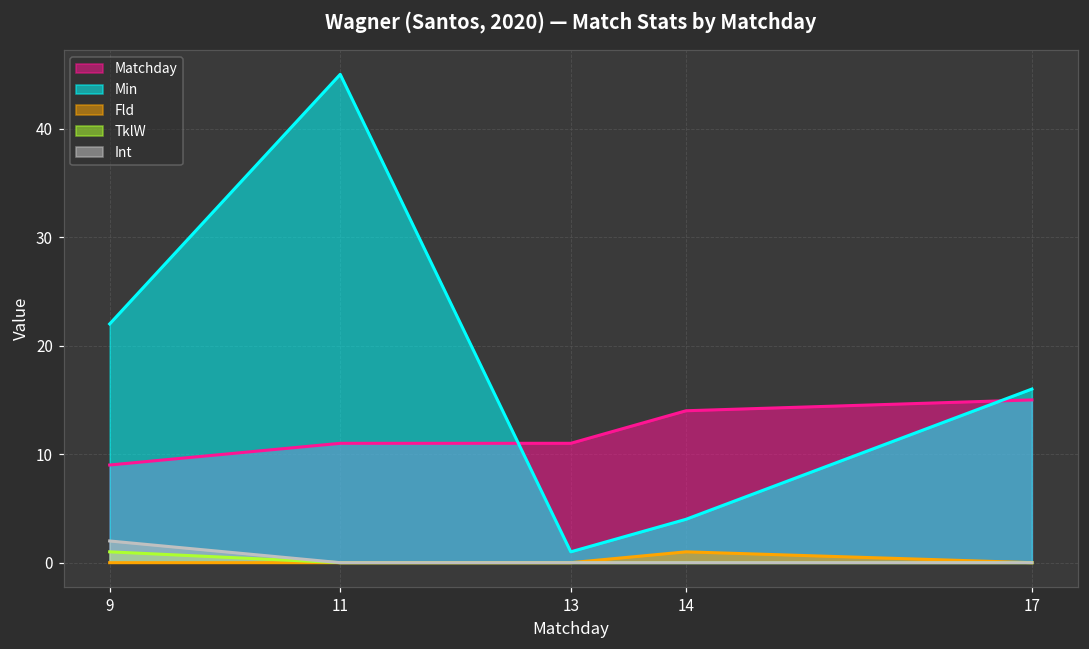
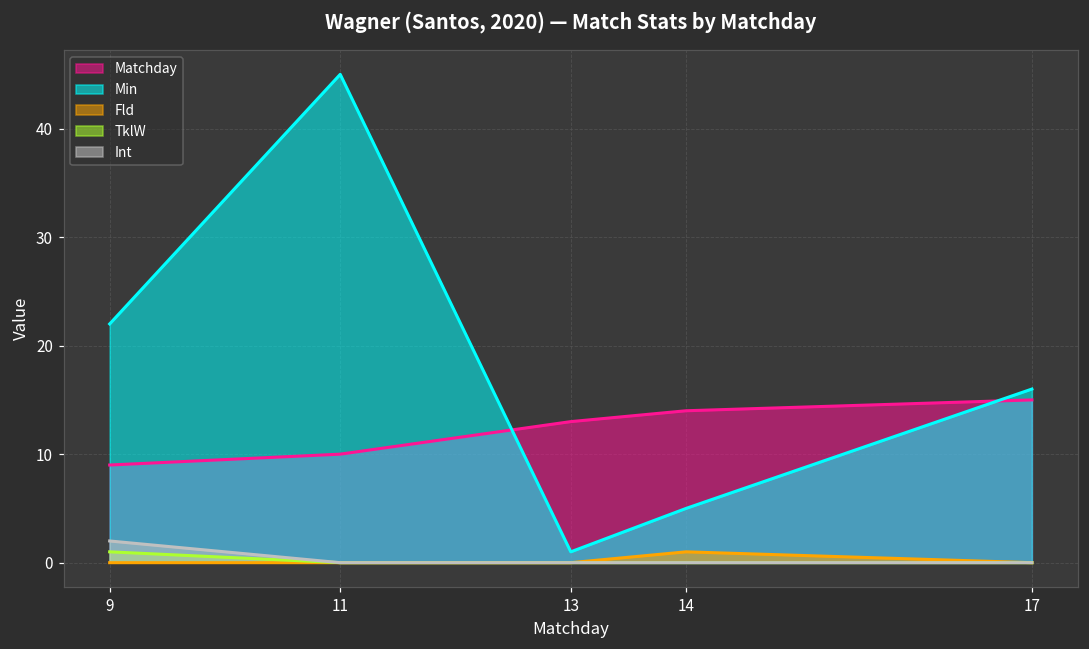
  {
    "Matchday": {
      "9": 9,
-     "11": 11,
-     "13": 11,
+     "11": 10,
+     "13": 13,
      "14": 14,
      "17": 15
    },
    "Min": {
      "9": 22,
      "11": 45,
      "13": 1,
-     "14": 4,
+     "14": 5,
      "17": 16
    },
    "Fld": {
      "9": 0,
      "14": 1
    },
    "TklW": {
      "9": 1
    },
    "Int": {
      "9": 2
    }
  }
